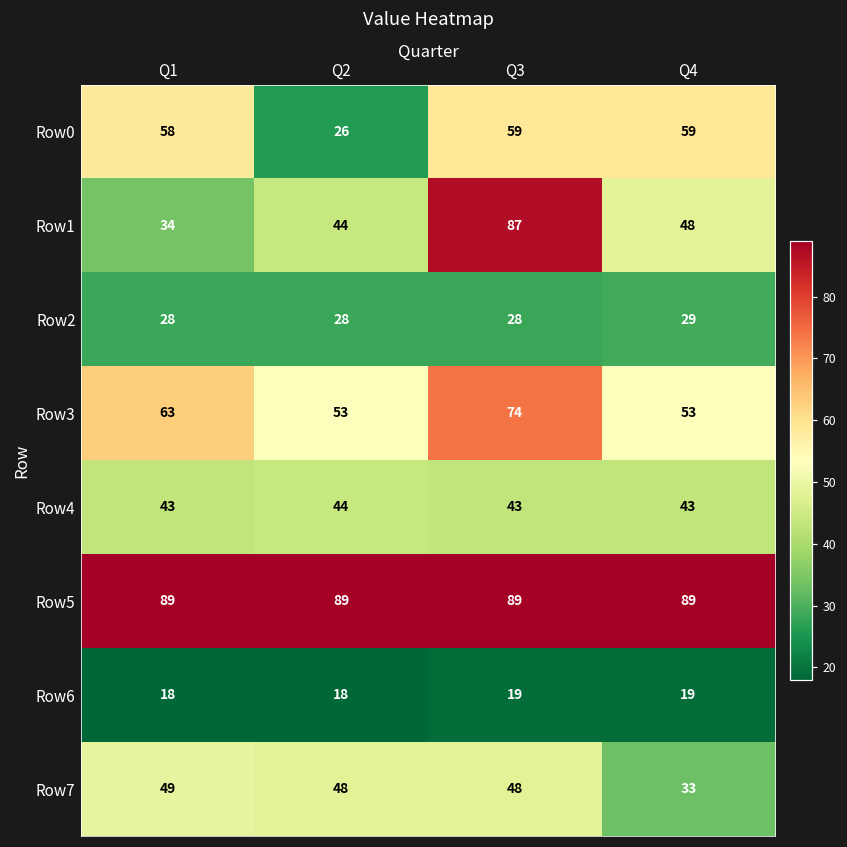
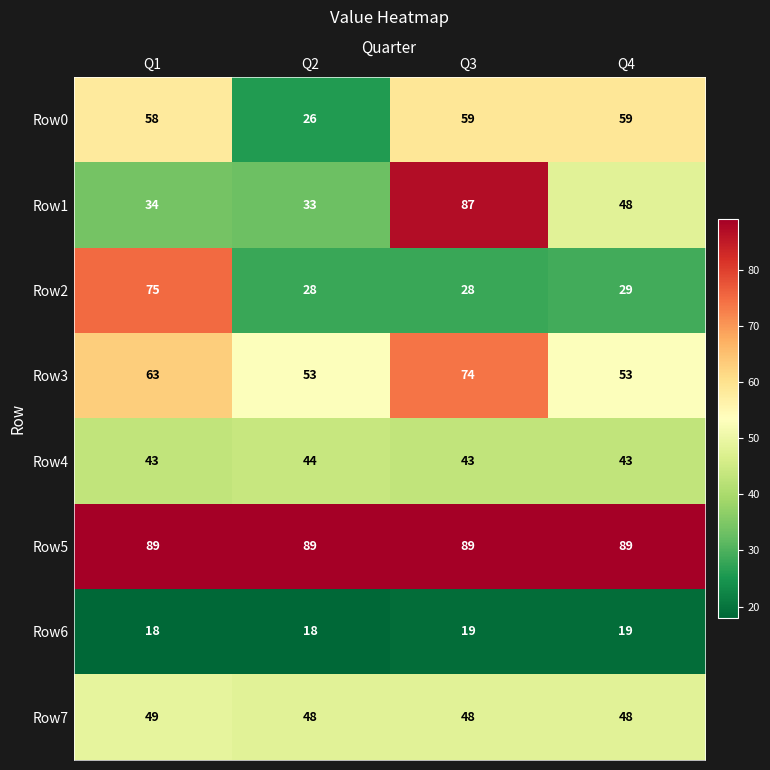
  {
    "Row0": {
      "Q1": 58,
      "Q2": 26,
      "Q3": 59,
      "Q4": 59
    },
    "Row1": {
      "Q1": 34,
-     "Q2": 44,
+     "Q2": 33,
      "Q3": 87,
      "Q4": 48
    },
    "Row2": {
-     "Q1": 28,
+     "Q1": 75,
      "Q2": 28,
      "Q3": 28,
      "Q4": 29
    },
    "Row3": {
      "Q1": 63,
      "Q2": 53,
      "Q3": 74,
      "Q4": 53
    },
    "Row4": {
      "Q1": 43,
      "Q2": 44,
      "Q3": 43,
      "Q4": 43
    },
    "Row5": {
      "Q1": 89,
      "Q2": 89,
      "Q3": 89,
      "Q4": 89
    },
    "Row6": {
      "Q1": 18,
      "Q2": 18,
      "Q3": 19,
      "Q4": 19
    },
    "Row7": {
      "Q1": 49,
      "Q2": 48,
      "Q3": 48,
-     "Q4": 33
+     "Q4": 48
    }
  }
